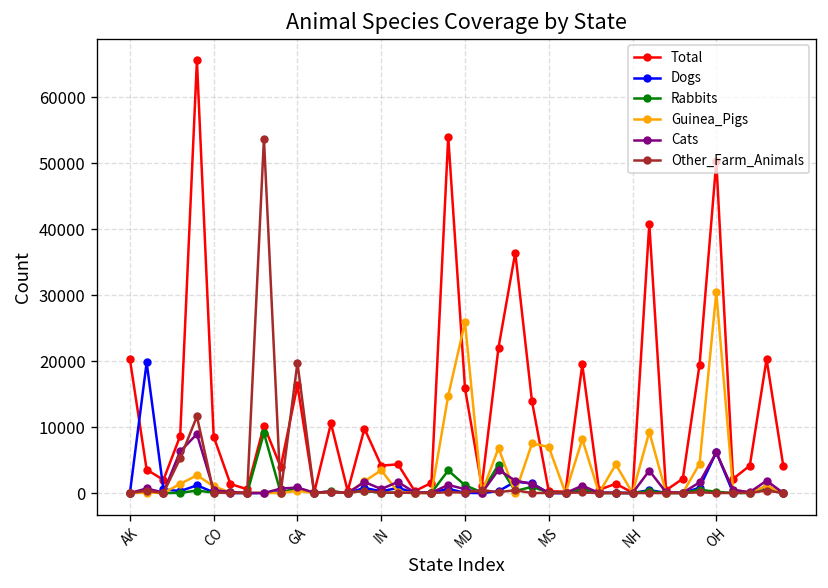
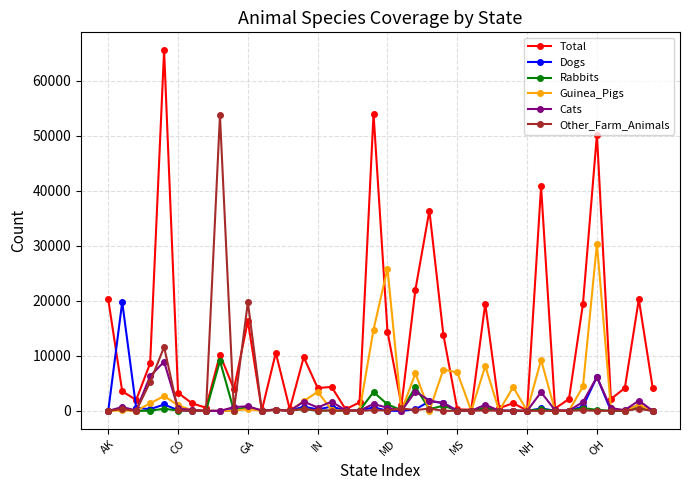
  {
    "Total": {
      "AK": 20000,
-     "CO": 9000,
+     "CO": 3000,
      "GA": 16000,
      "IN": 4000,
-     "MD": 16000
+     "MD": 14000
    },
    "Rabbits": {
      "MD": 1000
    },
    "Guinea_Pigs": {
      "CO": 1000,
      "IN": 3000,
      "MD": 26000,
      "MS": 7000,
      "OH": 30000
    },
    "Cats": {
      "MD": 1000
    },
    "Other_Farm_Animals": {
      "GA": 20000
    }
  }
